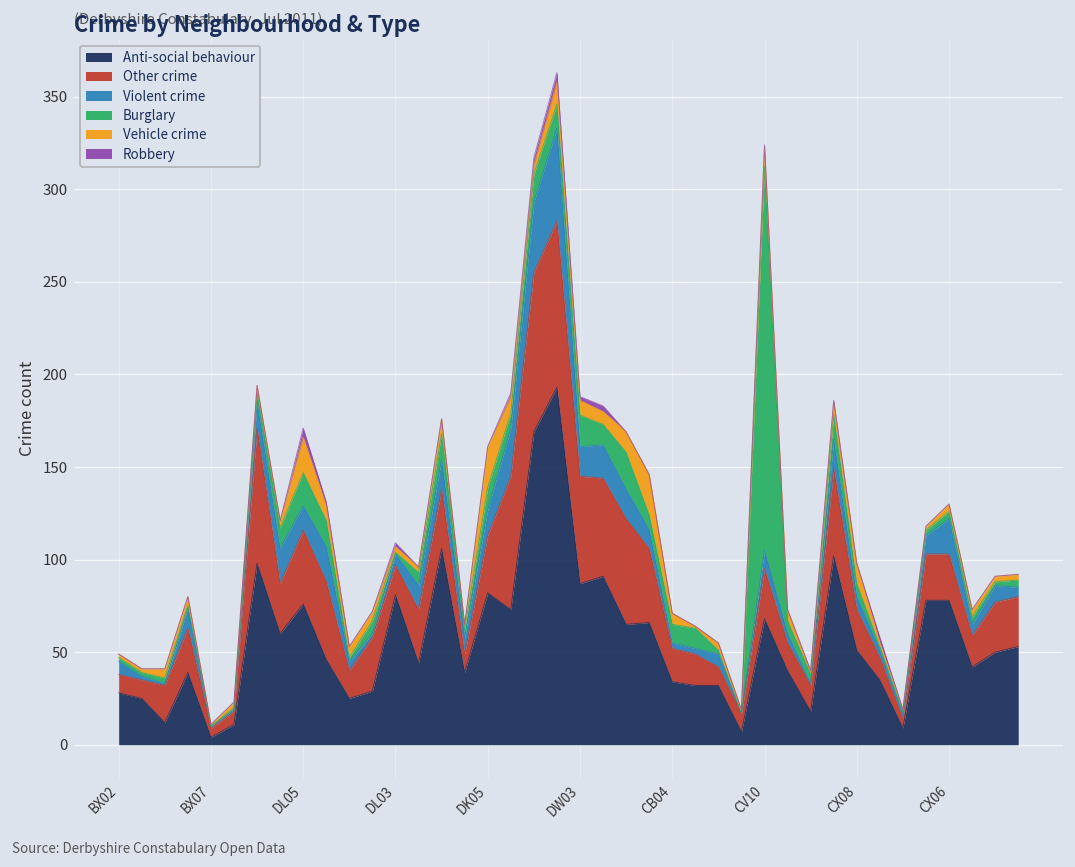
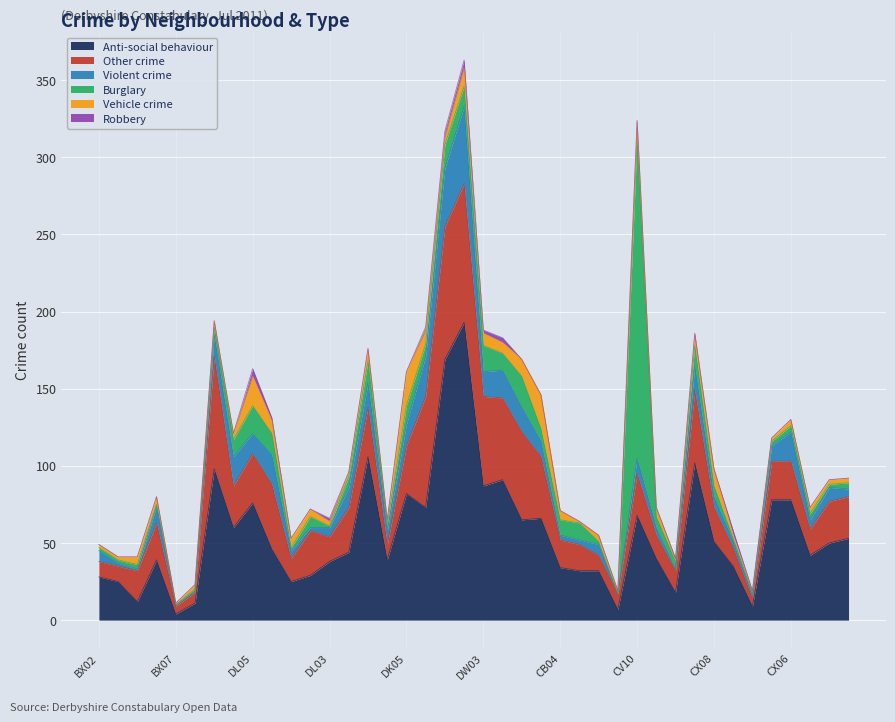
  {
    "Anti-social behaviour": {
      "BX02": 28,
      "BX07": 4,
      "DL05": 76,
-     "DL03": 81,
+     "DL03": 38,
      "DK05": 82,
      "DW03": 87,
      "CB04": 34,
      "CV10": 68,
      "CX08": 51,
      "CX06": 78
    },
    "Other crime": {
      "BX02": 10,
-     "DL05": 40,
+     "DL05": 32,
      "DL03": 16,
      "DK05": 31,
      "DW03": 58,
      "CB04": 18,
      "CV10": 27,
      "CX08": 22,
      "CX06": 25
    },
    "Violent crime": {
      "BX02": 7,
      "DL05": 13,
      "DK05": 14,
      "DW03": 16,
      "CB04": 3,
      "CV10": 10,
      "CX08": 7,
      "CX06": 19
    },
    "Burglary": {
      "BX02": 2,
      "DL05": 18,
      "DK05": 12,
      "DW03": 17,
      "CB04": 10,
      "CV10": 207,
      "CX08": 7,
      "CX06": 4
    },
    "Vehicle crime": {
      "DL05": 19,
      "DL03": 3,
      "DW03": 8
    },
    "Robbery": {
      "DL05": 5,
      "DL03": 2,
      "DW03": 2
    }
  }
